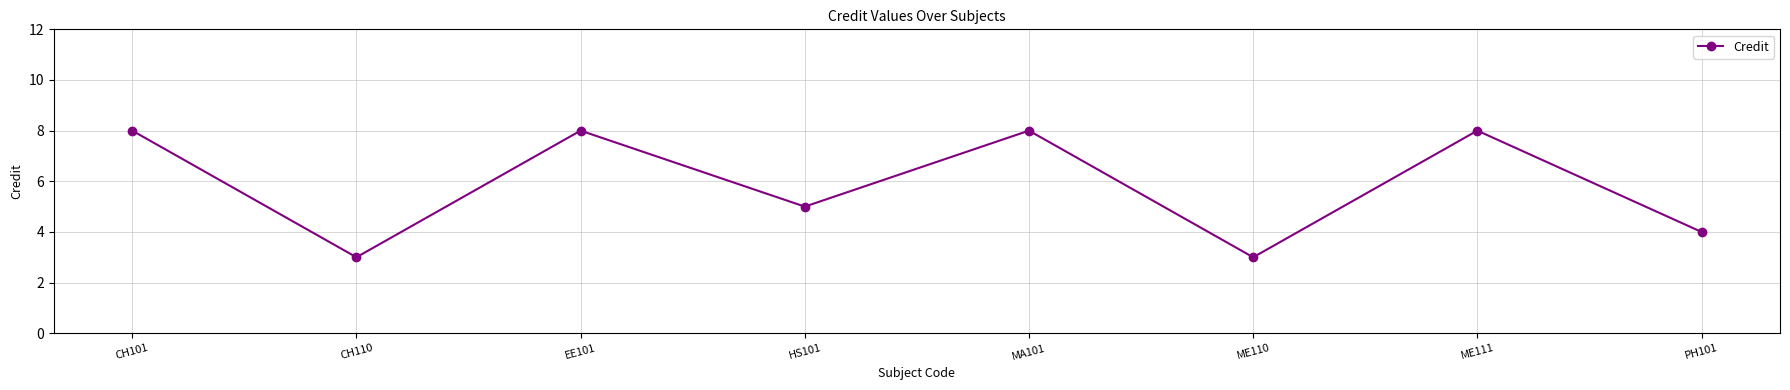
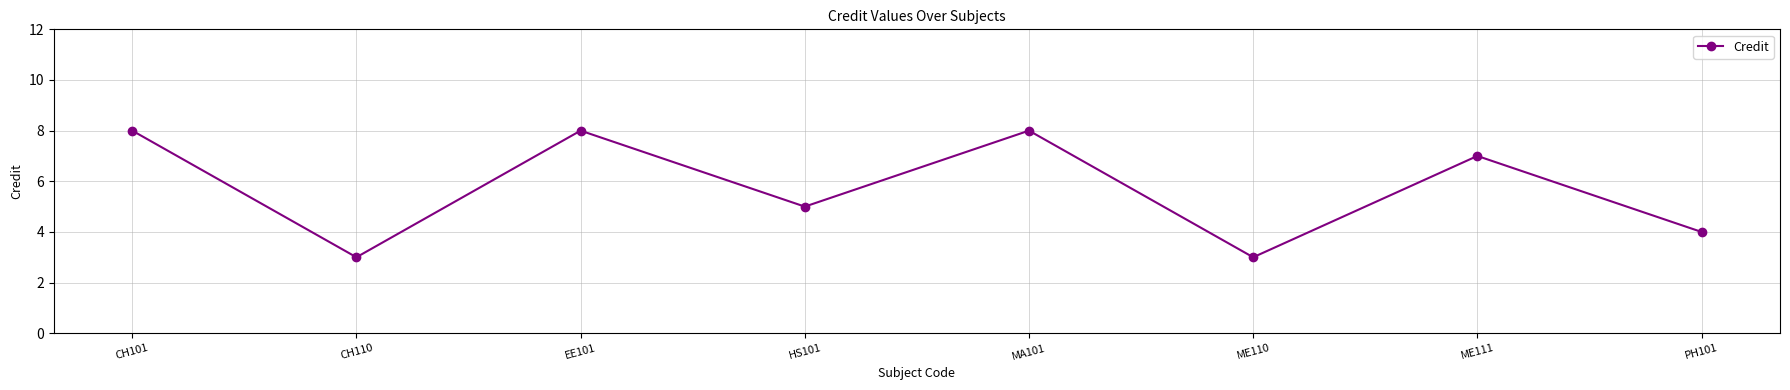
  {
    "CH101": 8,
    "CH110": 3,
    "EE101": 8,
    "HS101": 5,
    "MA101": 8,
    "ME110": 3,
-   "ME111": 8,
+   "ME111": 7,
    "PH101": 4
  }
